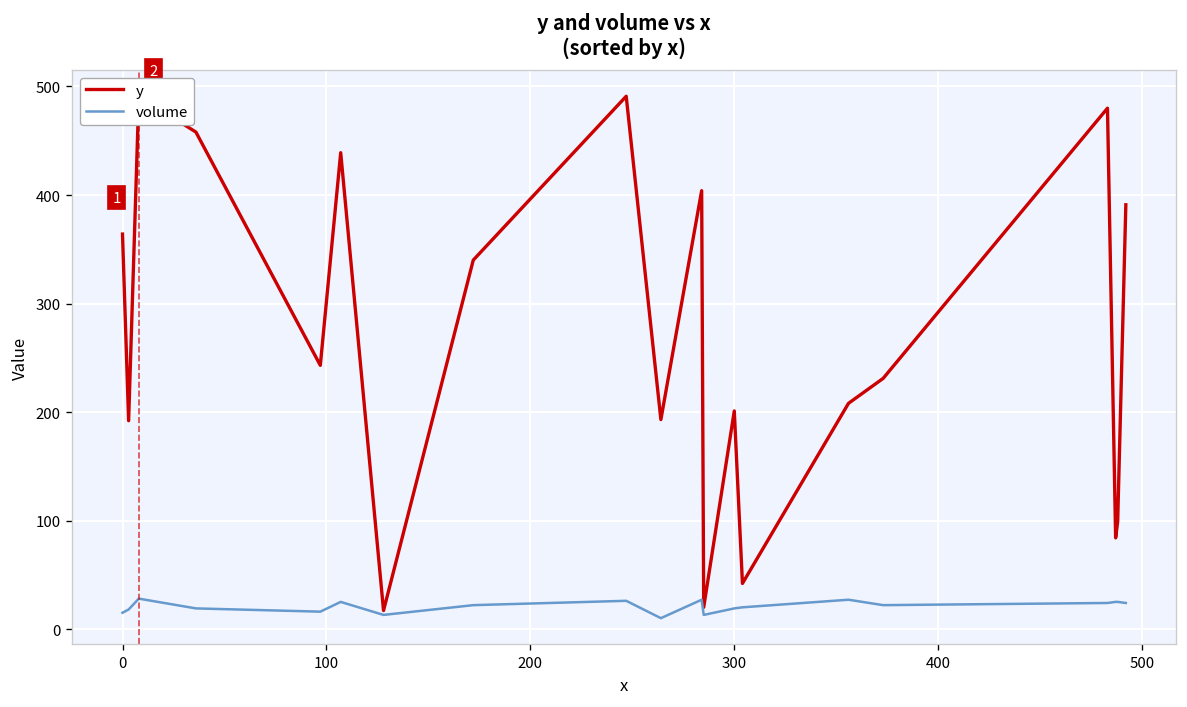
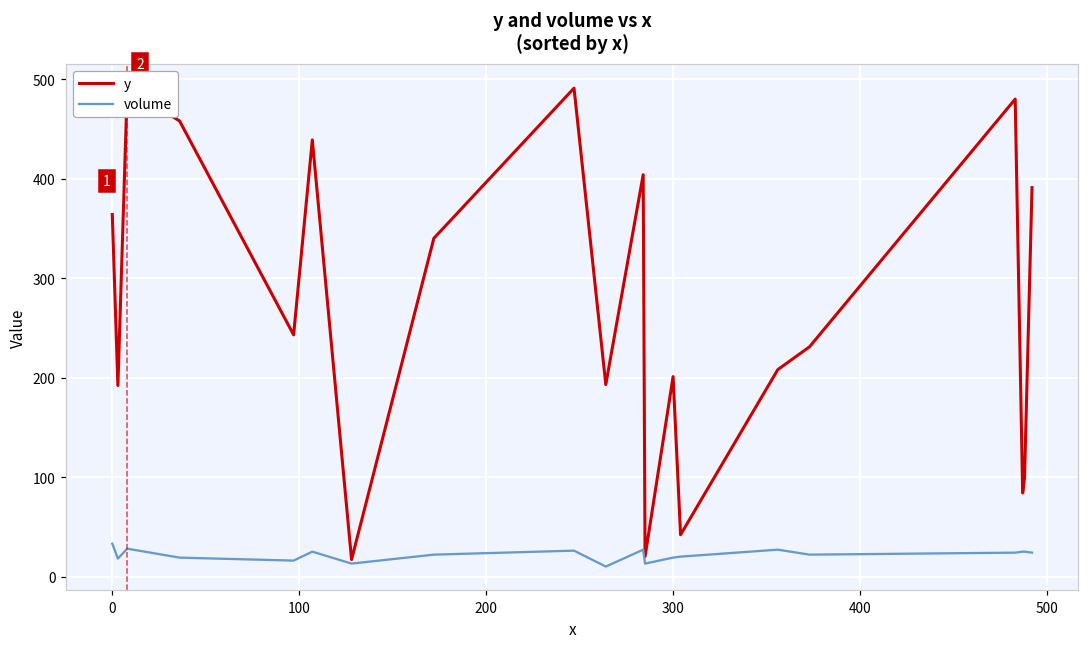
  {
    "y": {
      "300": 200
    },
    "volume": {
-     "0": 20,
+     "0": 30,
      "300": 20
    }
  }
